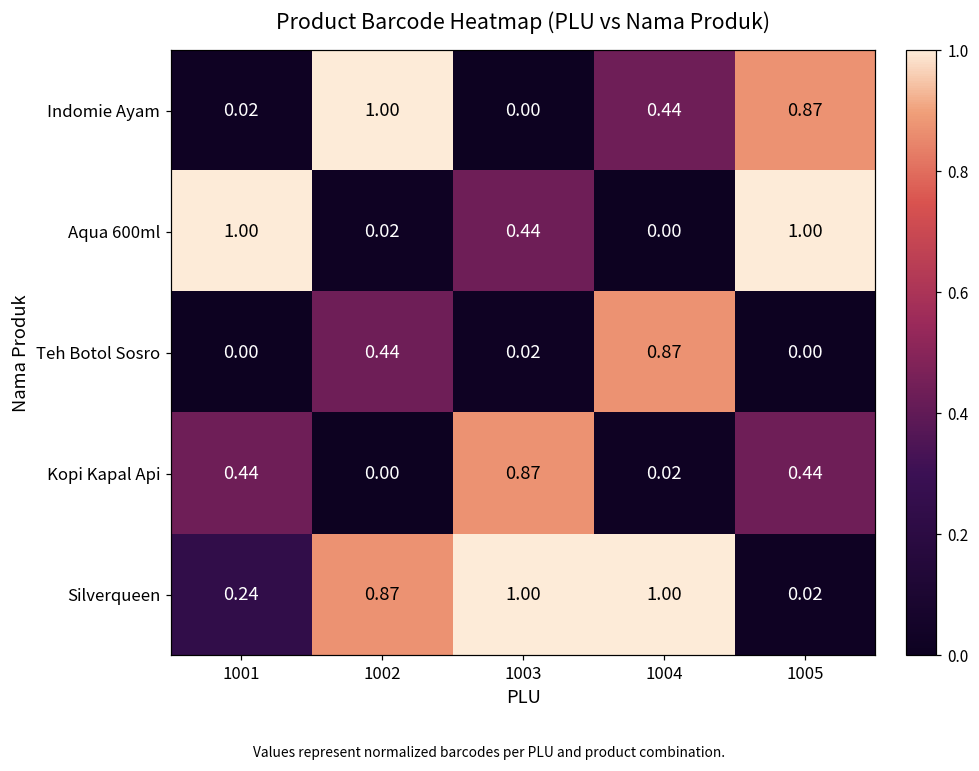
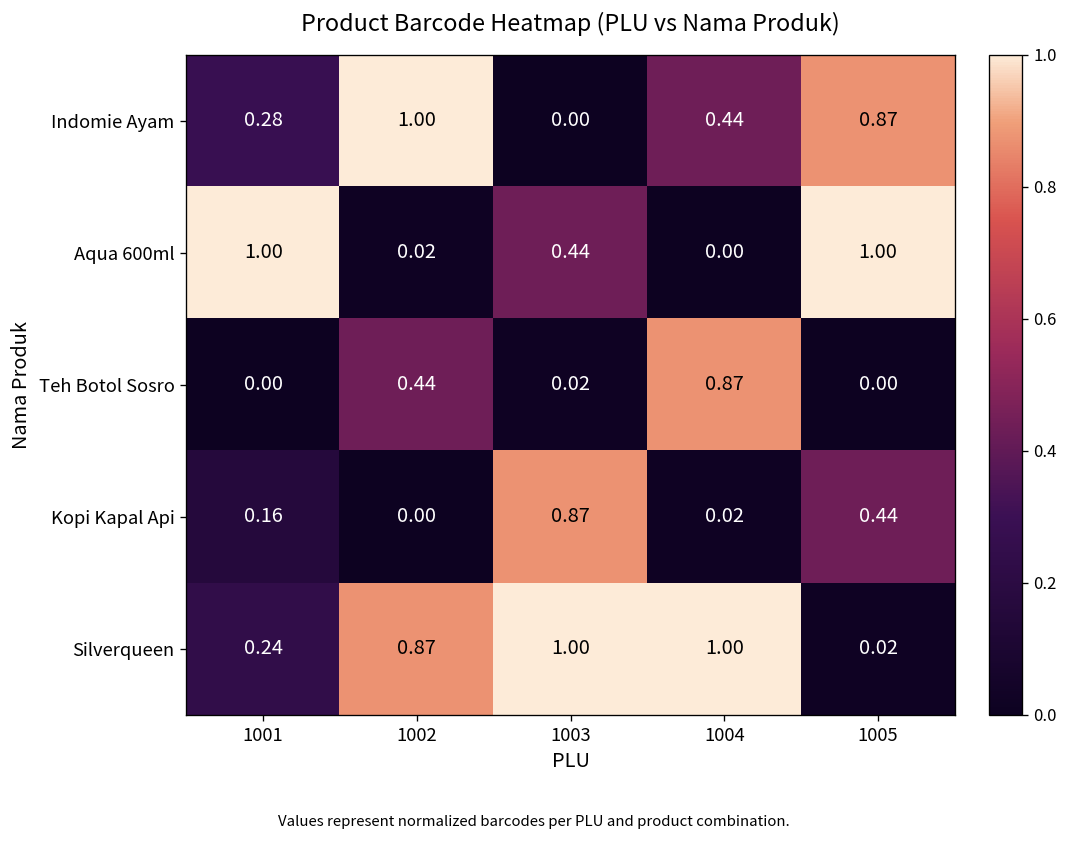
  {
    "Indomie Ayam": {
-     "1001": 0.02,
+     "1001": 0.28,
      "1002": 1.00,
      "1003": 0.00,
      "1004": 0.44,
      "1005": 0.87
    },
    "Aqua 600ml": {
      "1001": 1.00,
      "1002": 0.02,
      "1003": 0.44,
      "1004": 0.00,
      "1005": 1.00
    },
    "Teh Botol Sosro": {
      "1001": 0.00,
      "1002": 0.44,
      "1003": 0.02,
      "1004": 0.87,
      "1005": 0.00
    },
    "Kopi Kapal Api": {
-     "1001": 0.44,
+     "1001": 0.16,
      "1002": 0.00,
      "1003": 0.87,
      "1004": 0.02,
      "1005": 0.44
    },
    "Silverqueen": {
      "1001": 0.24,
      "1002": 0.87,
      "1003": 1.00,
      "1004": 1.00,
      "1005": 0.02
    }
  }
